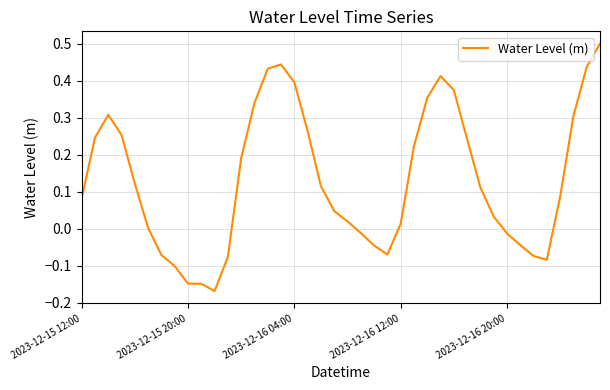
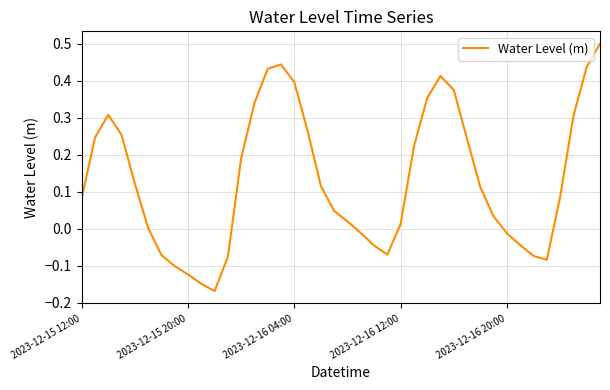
  {
    "2023-12-15 12:00": 0.08,
-   "2023-12-15 20:00": -0.15,
+   "2023-12-15 20:00": -0.12,
    "2023-12-16 04:00": 0.40,
    "2023-12-16 12:00": 0.01,
    "2023-12-16 20:00": -0.01
  }
